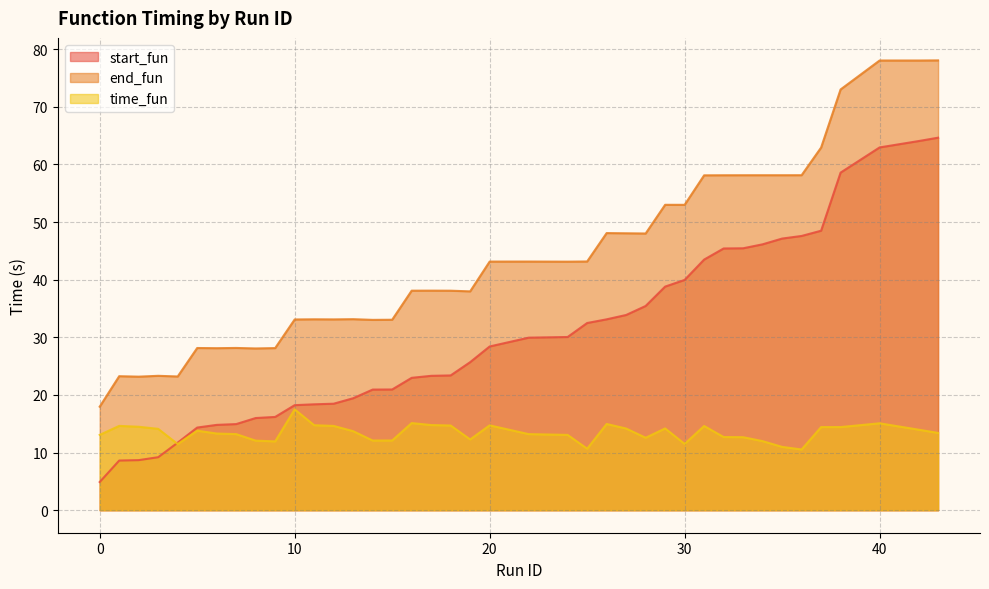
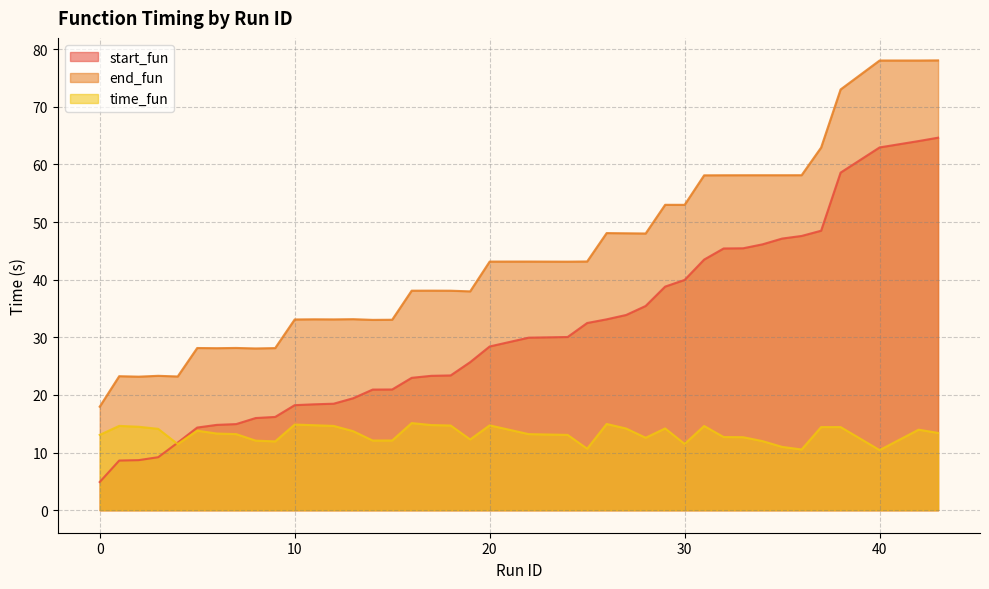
  {
    "time_fun": {
      "0": 13,
-     "10": 18,
+     "10": 15,
      "20": 15,
      "30": 12,
-     "40": 15
+     "40": 10
    }
  }
